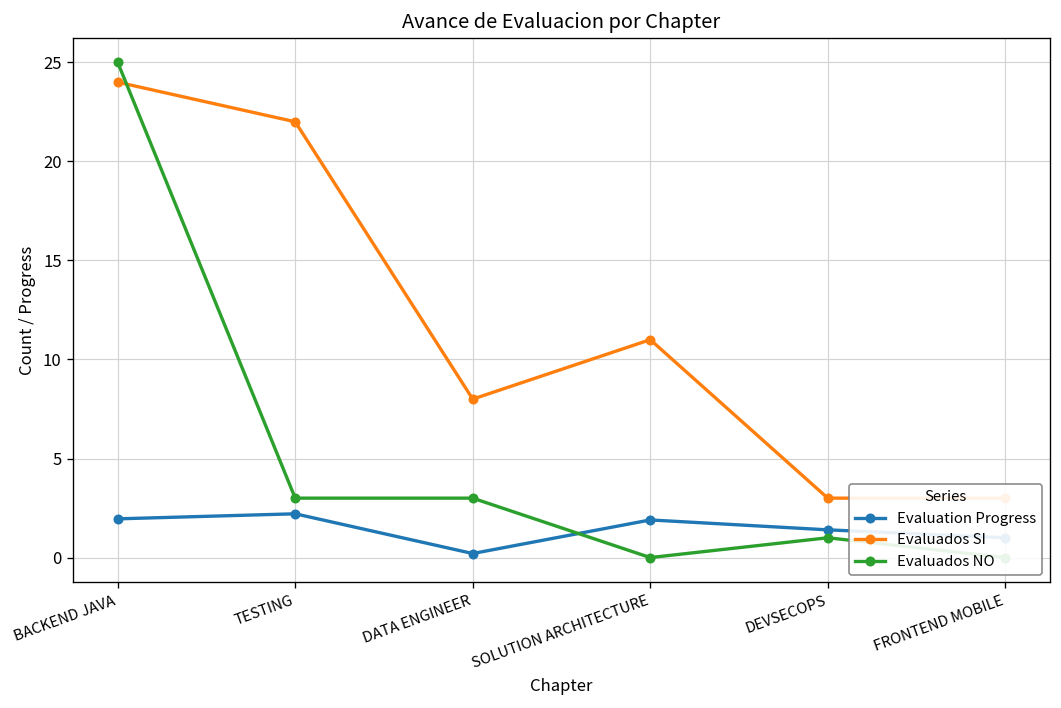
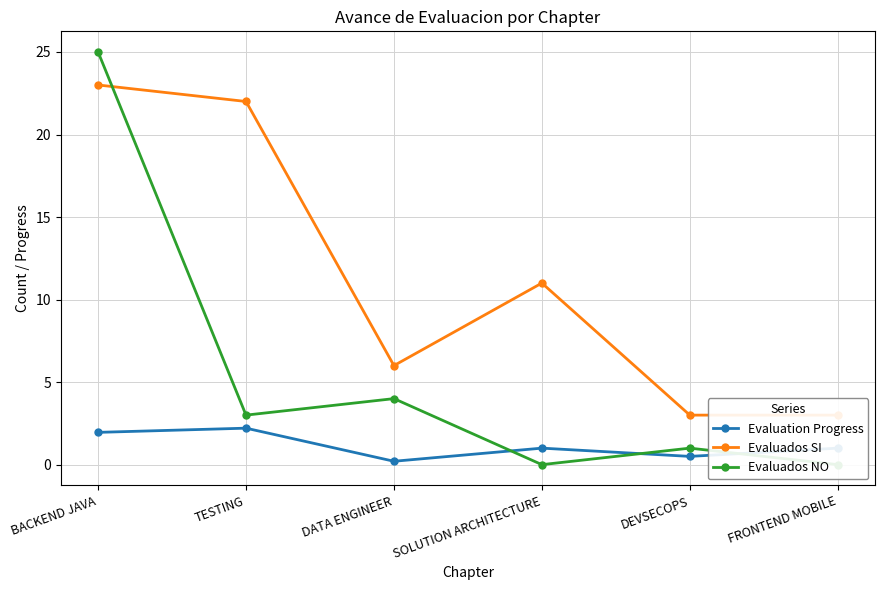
  {
    "Evaluation Progress": {
      "BACKEND JAVA": 2.0,
      "TESTING": 2.2,
      "DATA ENGINEER": 0.2,
-     "SOLUTION ARCHITECTURE": 1.9,
-     "DEVSECOPS": 1.4
+     "SOLUTION ARCHITECTURE": 1.0,
+     "DEVSECOPS": 0.5
    },
    "Evaluados SI": {
-     "BACKEND JAVA": 24,
+     "BACKEND JAVA": 23,
      "TESTING": 22,
-     "DATA ENGINEER": 8,
+     "DATA ENGINEER": 6,
      "SOLUTION ARCHITECTURE": 11,
      "DEVSECOPS": 3
    },
    "Evaluados NO": {
      "BACKEND JAVA": 25,
      "TESTING": 3,
-     "DATA ENGINEER": 3,
+     "DATA ENGINEER": 4,
      "SOLUTION ARCHITECTURE": 0,
      "DEVSECOPS": 1
    }
  }
